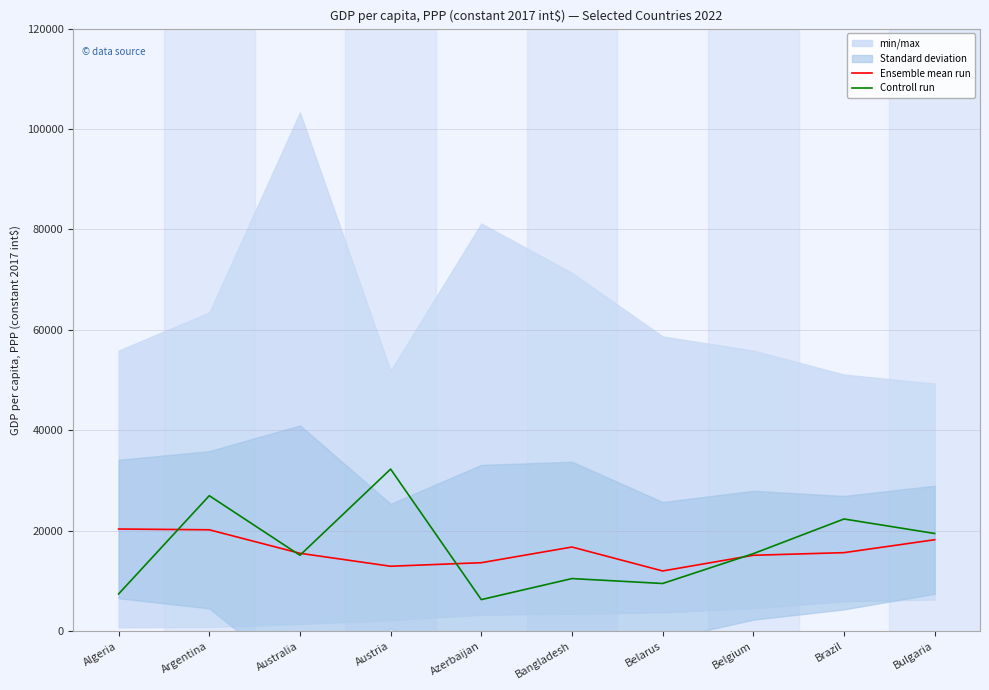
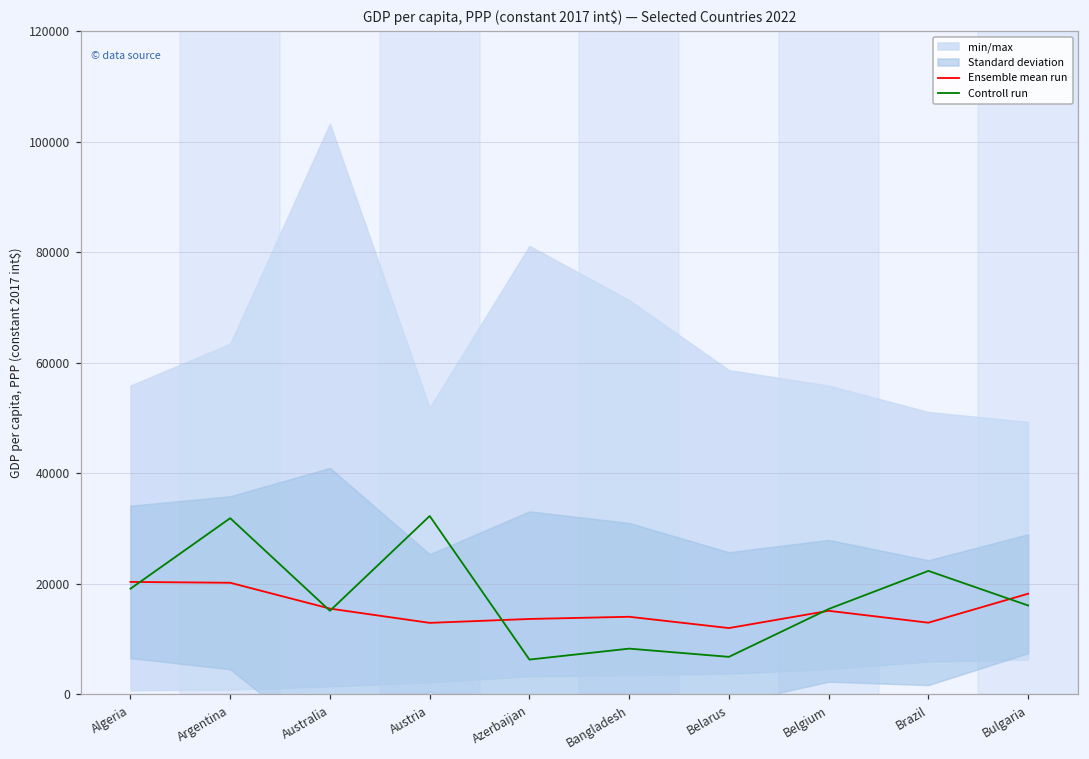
  {
    "Ensemble mean run": {
      "Algeria": 20000,
      "Argentina": 20000,
      "Austria": 13000,
      "Azerbaijan": 14000,
-     "Bangladesh": 17000,
+     "Bangladesh": 14000,
      "Belarus": 12000,
-     "Brazil": 16000,
+     "Brazil": 13000,
      "Bulgaria": 18000
    },
    "Controll run": {
-     "Algeria": 7000,
-     "Argentina": 27000,
+     "Algeria": 19000,
+     "Argentina": 32000,
      "Austria": 32000,
      "Azerbaijan": 6000,
-     "Bangladesh": 10000,
-     "Belarus": 9000,
+     "Bangladesh": 8000,
+     "Belarus": 7000,
      "Brazil": 22000,
-     "Bulgaria": 19000
+     "Bulgaria": 16000
    }
  }
